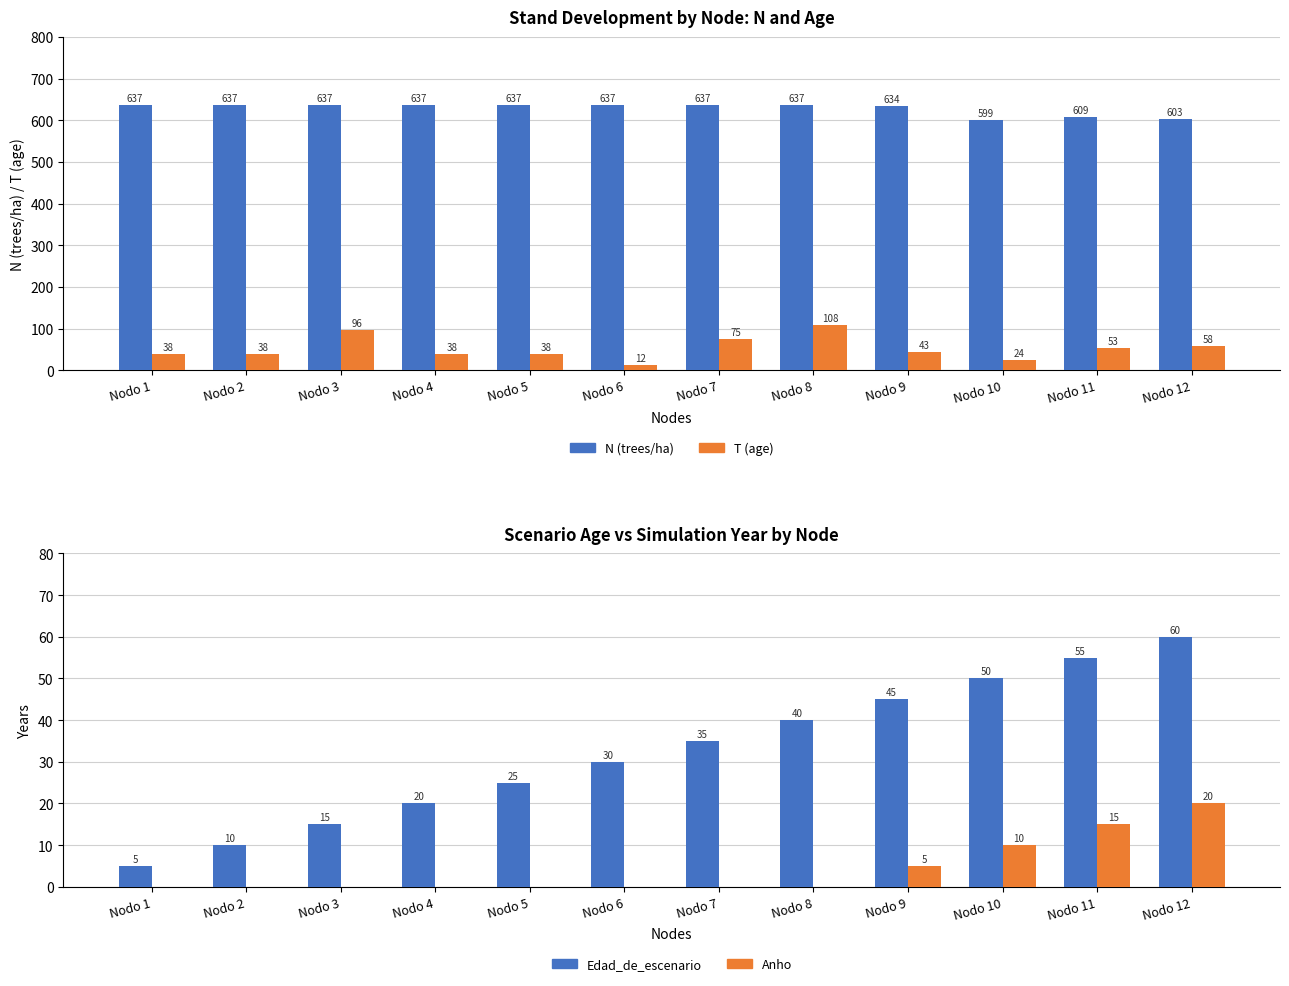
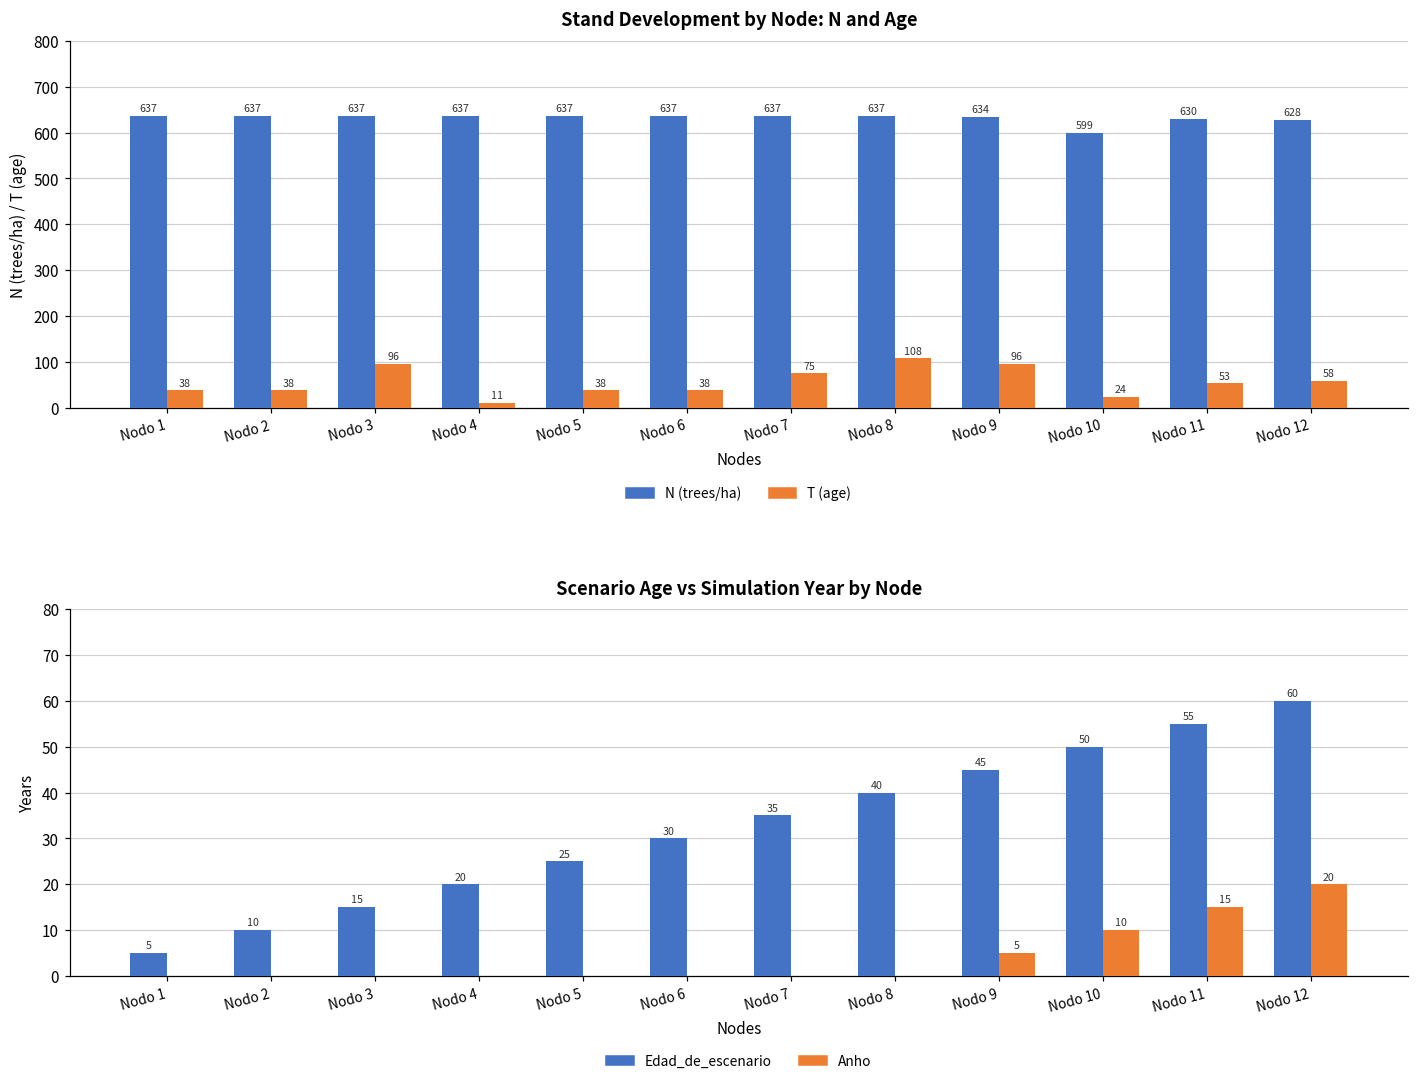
  {
    "Stand Development by Node: N and Age": {
      "N (trees/ha)": {
        "Nodo 1": 637,
        "Nodo 2": 637,
        "Nodo 3": 637,
        "Nodo 4": 637,
        "Nodo 5": 637,
        "Nodo 6": 637,
        "Nodo 7": 637,
        "Nodo 8": 637,
        "Nodo 9": 634,
        "Nodo 10": 599,
-       "Nodo 11": 609,
-       "Nodo 12": 603
+       "Nodo 11": 630,
+       "Nodo 12": 628
      },
      "T (age)": {
        "Nodo 1": 38,
        "Nodo 2": 38,
        "Nodo 3": 96,
-       "Nodo 4": 38,
+       "Nodo 4": 11,
        "Nodo 5": 38,
-       "Nodo 6": 12,
+       "Nodo 6": 38,
        "Nodo 7": 75,
        "Nodo 8": 108,
-       "Nodo 9": 43,
+       "Nodo 9": 96,
        "Nodo 10": 24,
        "Nodo 11": 53,
        "Nodo 12": 58
      }
    },
    "Scenario Age vs Simulation Year by Node": {
      "Edad_de_escenario": {
        "Nodo 1": 5,
        "Nodo 2": 10,
        "Nodo 3": 15,
        "Nodo 4": 20,
        "Nodo 5": 25,
        "Nodo 6": 30,
        "Nodo 7": 35,
        "Nodo 8": 40,
        "Nodo 9": 45,
        "Nodo 10": 50,
        "Nodo 11": 55,
        "Nodo 12": 60
      },
      "Anho": {
        "Nodo 9": 5,
        "Nodo 10": 10,
        "Nodo 11": 15,
        "Nodo 12": 20
      }
    }
  }
